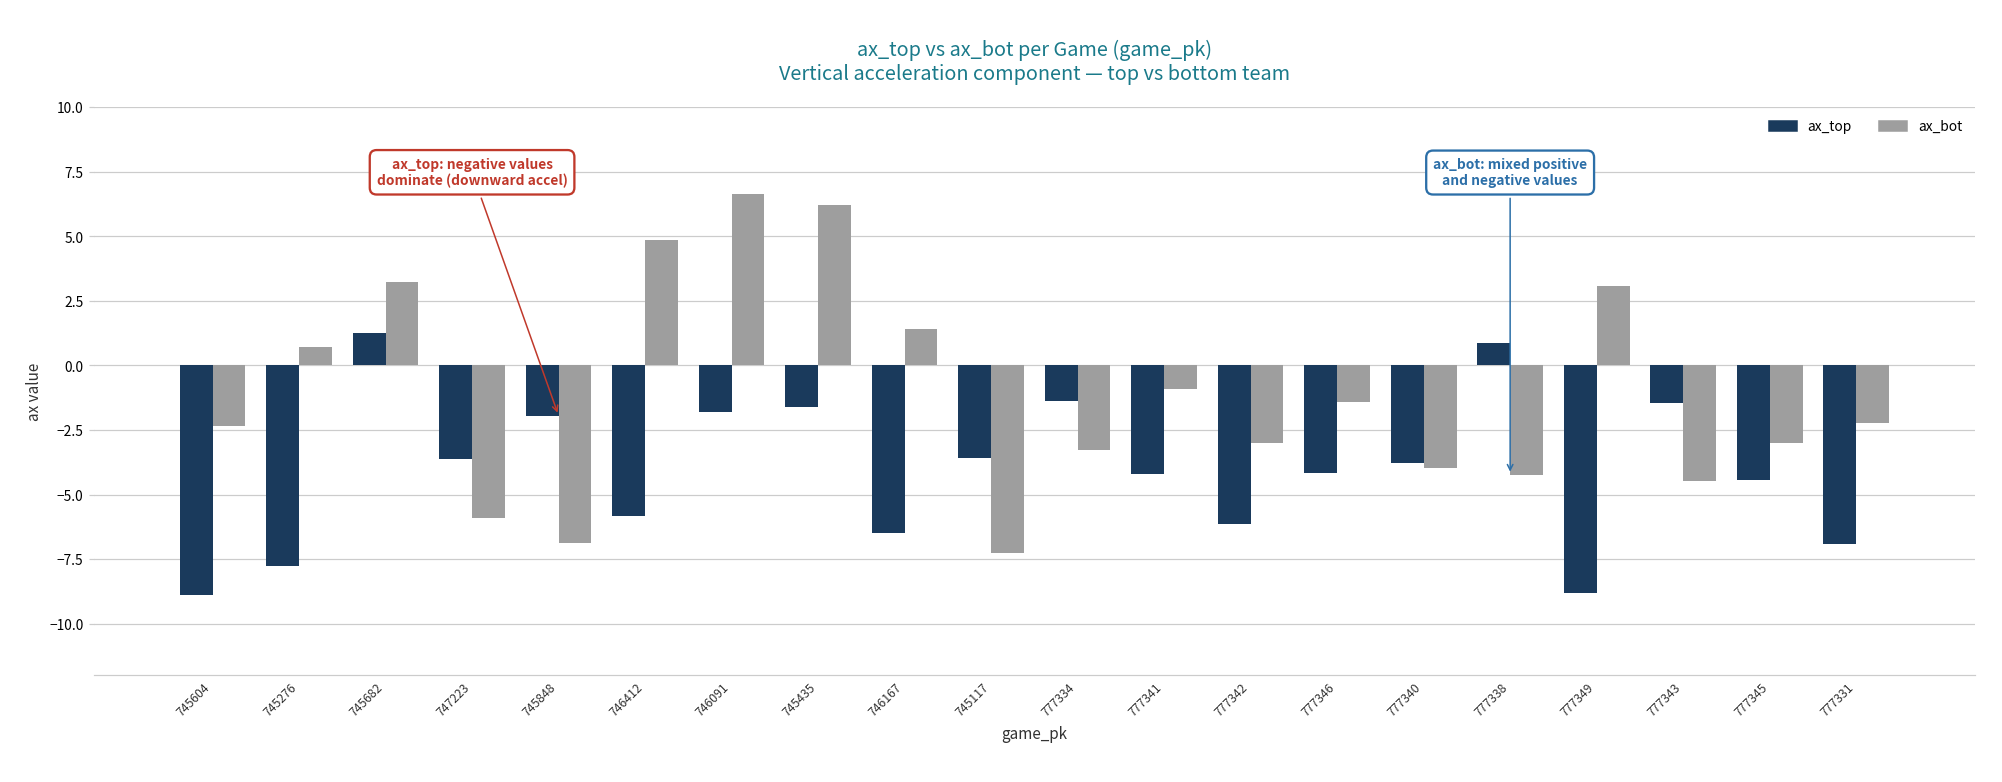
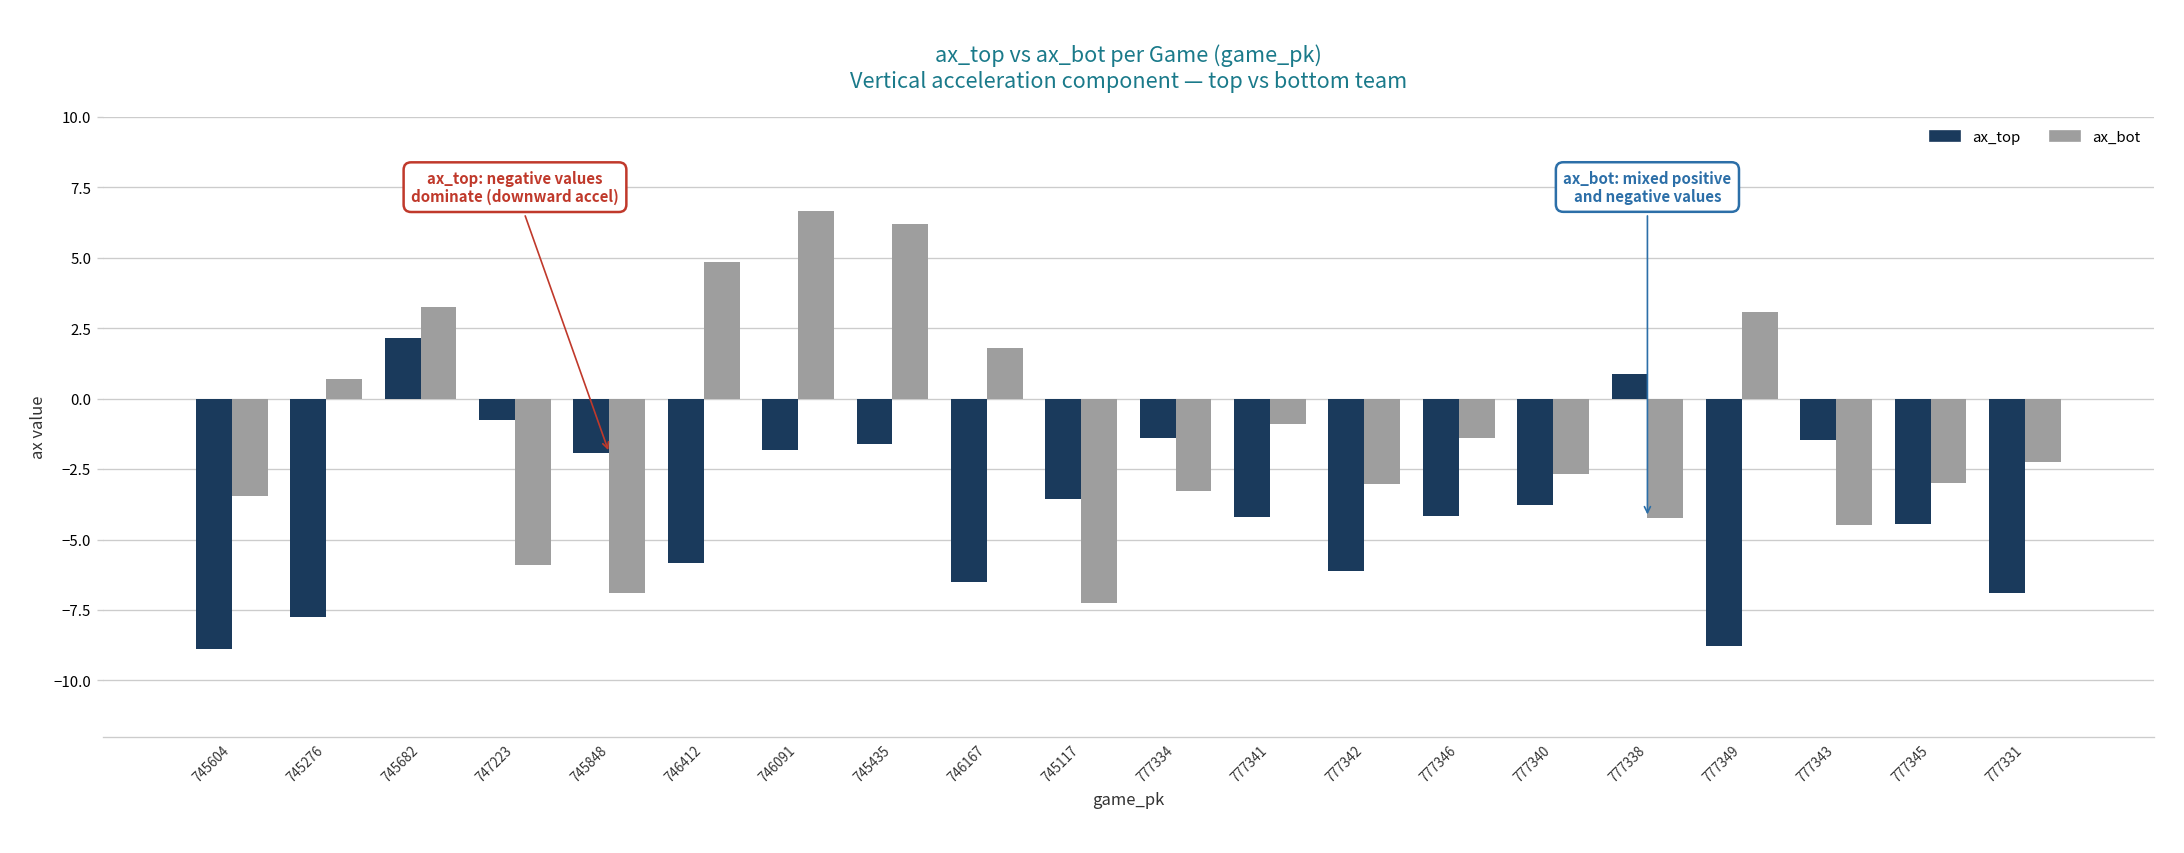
  {
    "ax_top": {
      "745604": -8.9,
      "745276": -7.8,
-     "745682": 1.3,
-     "747223": -3.6,
+     "745682": 2.2,
+     "747223": -0.8,
      "745848": -1.9,
      "746412": -5.8,
      "746091": -1.8,
      "745435": -1.6,
      "746167": -6.5,
      "745117": -3.6,
      "777334": -1.4,
      "777341": -4.2,
      "777342": -6.1,
      "777346": -4.2,
      "777340": -3.8,
      "777338": 0.9,
      "777349": -8.8,
      "777343": -1.5,
      "777345": -4.5,
      "777331": -6.9
    },
    "ax_bot": {
-     "745604": -2.3,
+     "745604": -3.5,
      "745276": 0.7,
      "745682": 3.2,
      "747223": -5.9,
      "745848": -6.9,
      "746412": 4.9,
      "746091": 6.6,
      "745435": 6.2,
-     "746167": 1.4,
+     "746167": 1.8,
      "745117": -7.3,
      "777334": -3.3,
      "777341": -0.9,
      "777342": -3.0,
      "777346": -1.4,
-     "777340": -4.0,
+     "777340": -2.7,
      "777338": -4.2,
      "777349": 3.1,
      "777343": -4.5,
      "777345": -3.0,
      "777331": -2.2
    }
  }
